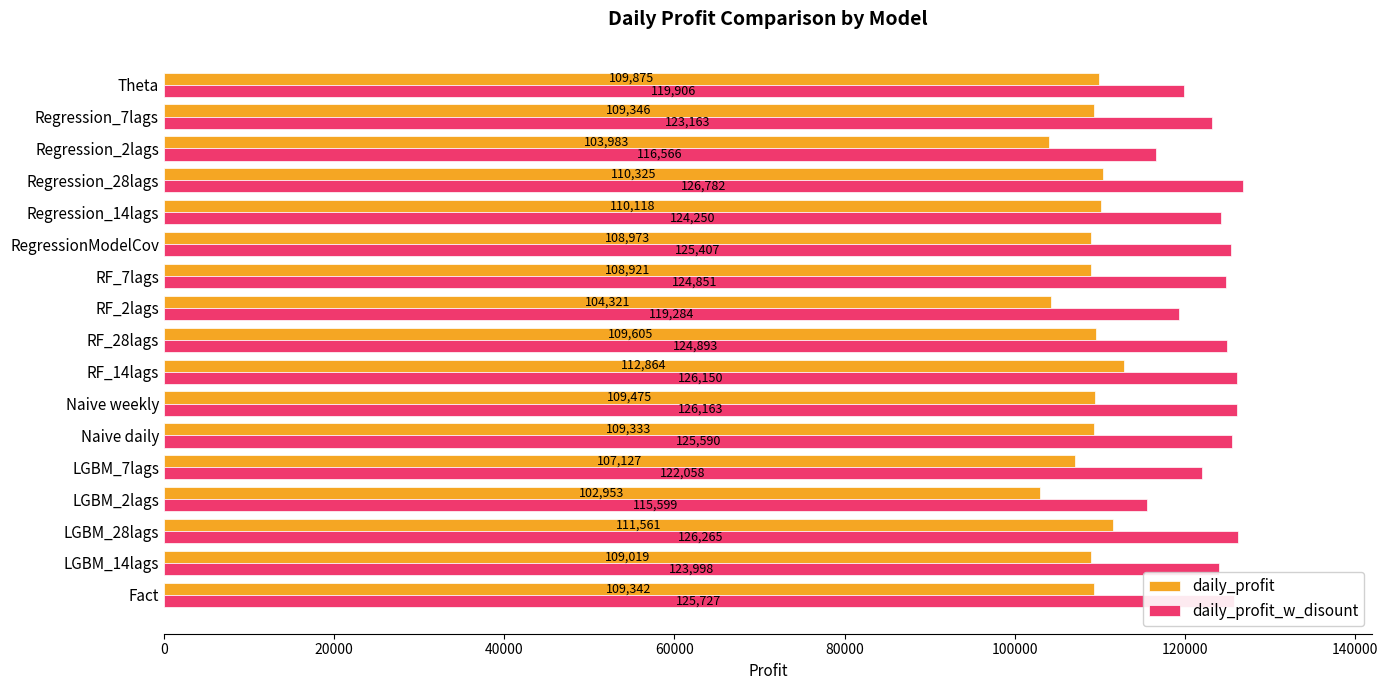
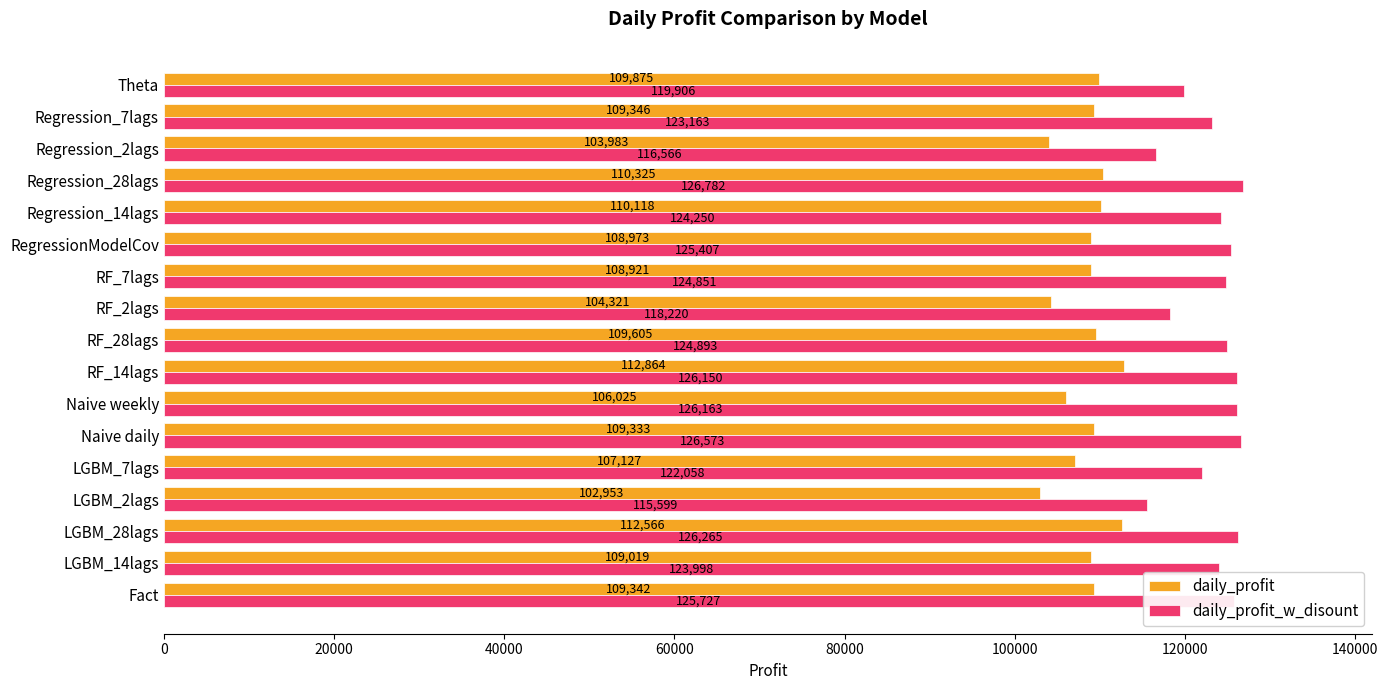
  {
    "daily_profit": {
      "Theta": "109,875",
      "Regression_7lags": "109,346",
      "Regression_2lags": "103,983",
      "Regression_28lags": "110,325",
      "Regression_14lags": "110,118",
      "RegressionModelCov": "108,973",
      "RF_7lags": "108,921",
      "RF_2lags": "104,321",
      "RF_28lags": "109,605",
      "RF_14lags": "112,864",
-     "Naive weekly": "109,475",
+     "Naive weekly": "106,025",
      "Naive daily": "109,333",
      "LGBM_7lags": "107,127",
      "LGBM_2lags": "102,953",
-     "LGBM_28lags": "111,561",
+     "LGBM_28lags": "112,566",
      "LGBM_14lags": "109,019",
      "Fact": "109,342"
    },
    "daily_profit_w_disount": {
      "Theta": "119,906",
      "Regression_7lags": "123,163",
      "Regression_2lags": "116,566",
      "Regression_28lags": "126,782",
      "Regression_14lags": "124,250",
      "RegressionModelCov": "125,407",
      "RF_7lags": "124,851",
-     "RF_2lags": "119,284",
+     "RF_2lags": "118,220",
      "RF_28lags": "124,893",
      "RF_14lags": "126,150",
      "Naive weekly": "126,163",
-     "Naive daily": "125,590",
+     "Naive daily": "126,573",
      "LGBM_7lags": "122,058",
      "LGBM_2lags": "115,599",
      "LGBM_28lags": "126,265",
      "LGBM_14lags": "123,998"
    }
  }
